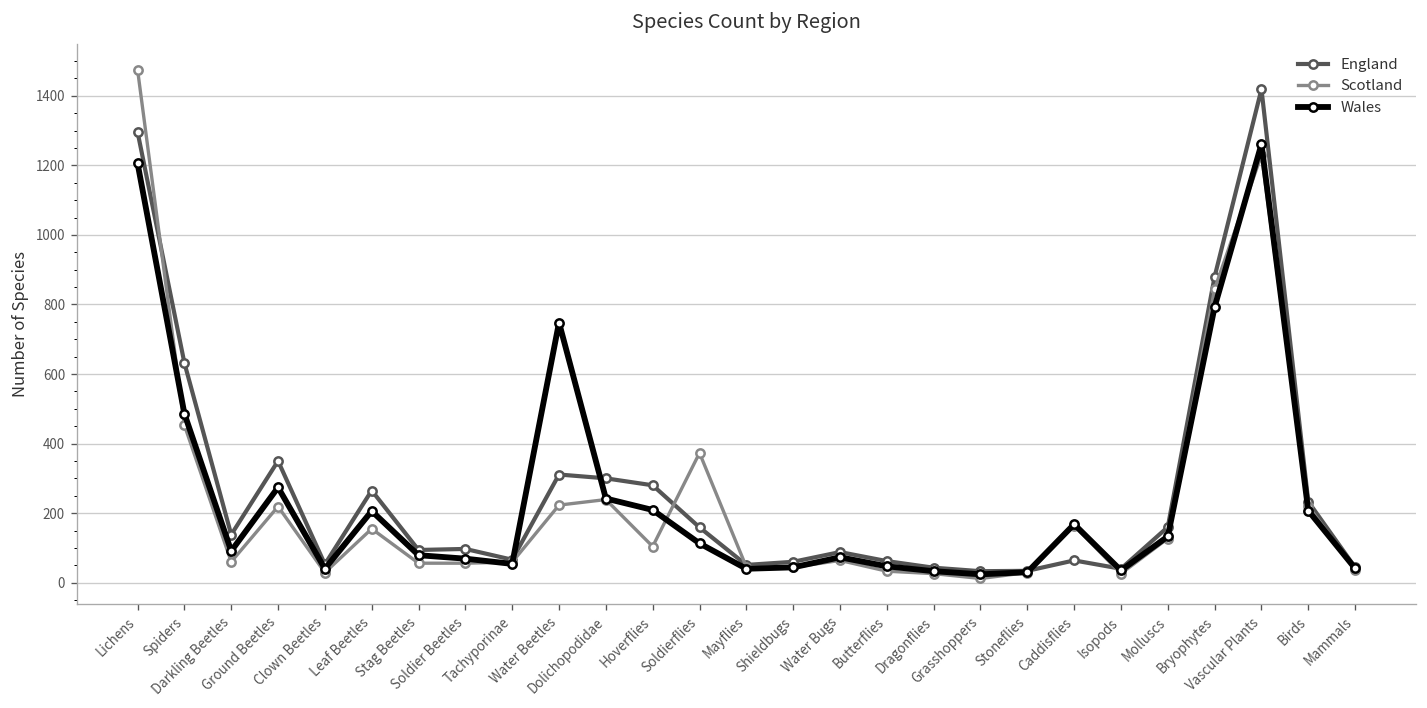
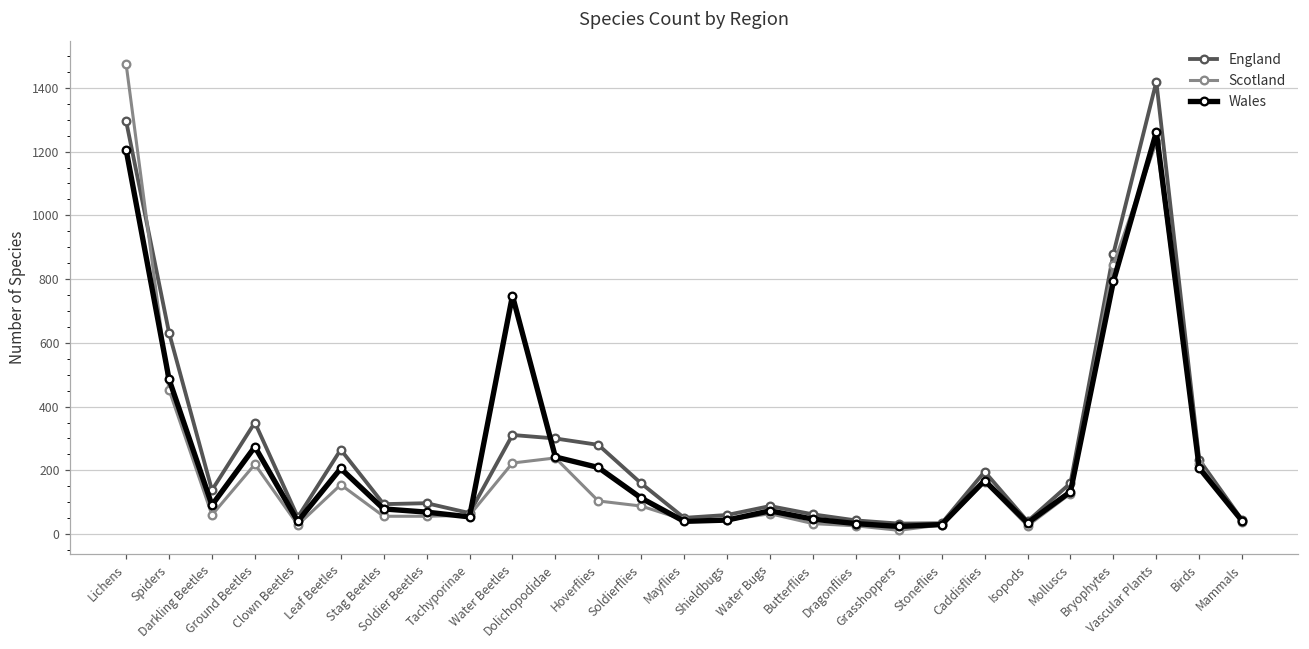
  {
    "England": {
      "Lichens": 1300,
      "Spiders": 630,
      "Darkling Beetles": 140,
      "Ground Beetles": 350,
      "Clown Beetles": 50,
      "Leaf Beetles": 270,
      "Stag Beetles": 90,
      "Soldier Beetles": 100,
      "Water Beetles": 310,
      "Dolichopodidae": 300,
      "Hoverflies": 280,
      "Soldierflies": 160,
      "Shieldbugs": 60,
      "Water Bugs": 90,
      "Butterflies": 60,
      "Dragonflies": 40,
      "Grasshoppers": 30,
-     "Caddisflies": 60,
+     "Caddisflies": 200,
      "Molluscs": 160,
      "Bryophytes": 880,
      "Vascular Plants": 1420,
      "Birds": 230
    },
    "Scotland": {
      "Lichens": 1480,
      "Spiders": 450,
      "Darkling Beetles": 60,
      "Ground Beetles": 220,
      "Clown Beetles": 30,
      "Leaf Beetles": 160,
      "Stag Beetles": 60,
      "Soldier Beetles": 60,
      "Water Beetles": 220,
      "Hoverflies": 100,
-     "Soldierflies": 370,
+     "Soldierflies": 90,
      "Water Bugs": 60,
      "Butterflies": 30,
      "Grasshoppers": 10,
      "Isopods": 30,
      "Bryophytes": 850,
      "Vascular Plants": 1230,
      "Birds": 220
    },
    "Wales": {
      "Lichens": 1210,
      "Spiders": 490,
      "Darkling Beetles": 90,
      "Ground Beetles": 270,
      "Clown Beetles": 40,
      "Leaf Beetles": 210,
      "Stag Beetles": 80,
      "Soldier Beetles": 70,
      "Water Beetles": 750,
      "Hoverflies": 210,
      "Soldierflies": 110,
      "Water Bugs": 70,
      "Butterflies": 50,
      "Grasshoppers": 20,
      "Bryophytes": 790,
      "Vascular Plants": 1260,
      "Birds": 210
    }
  }
